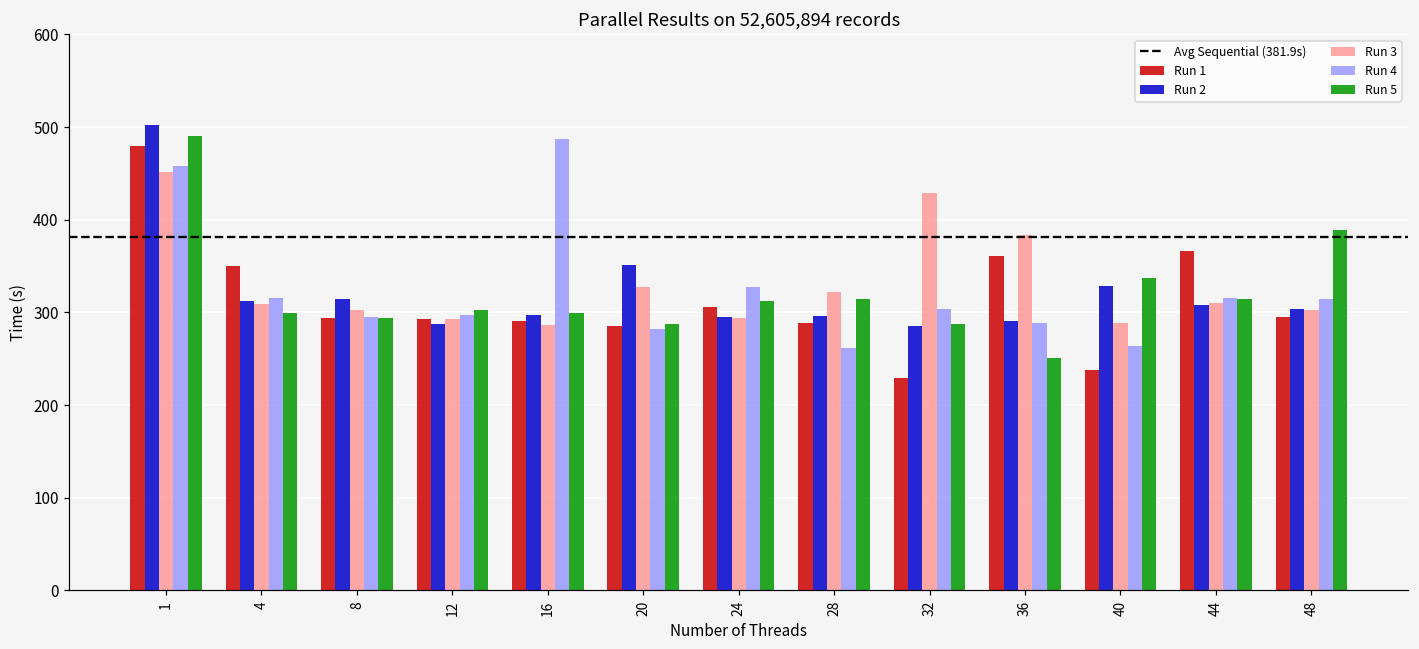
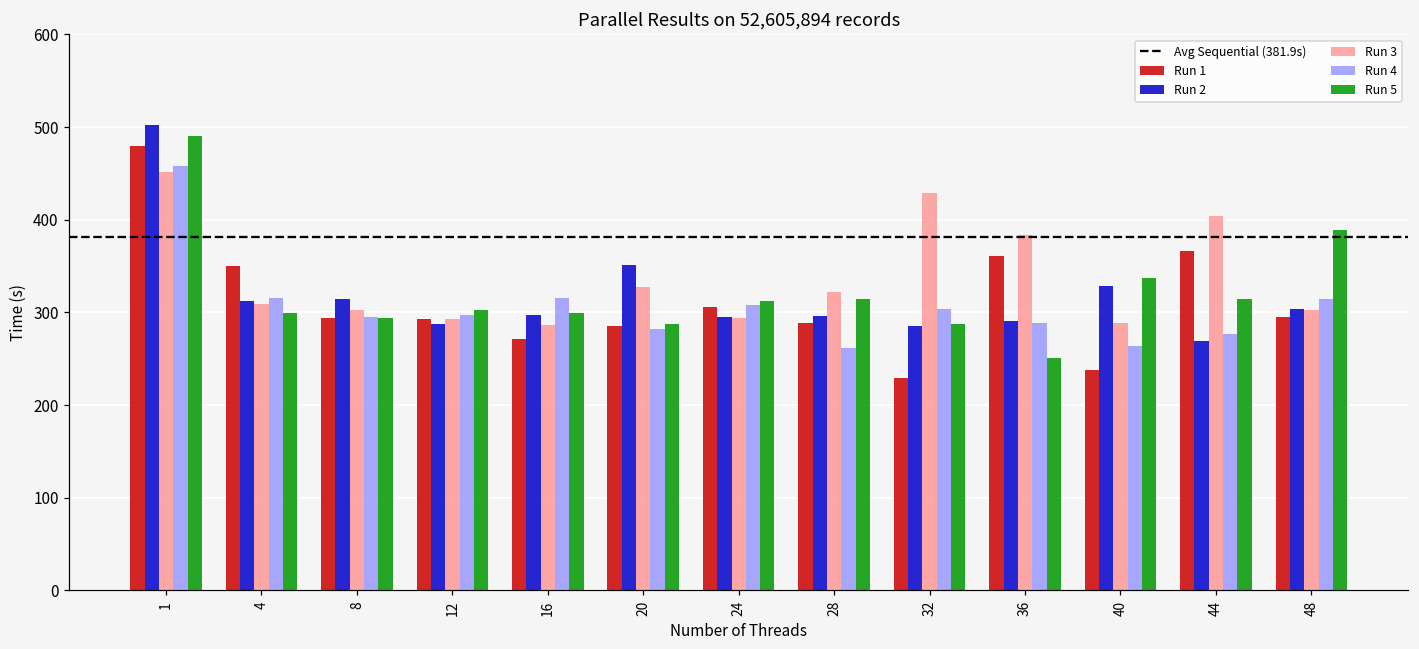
  {
    "Run 1": {
      "1": 480,
      "4": 350,
      "8": 290,
      "12": 290,
-     "16": 290,
+     "16": 270,
      "20": 290,
      "24": 310,
      "28": 290,
      "32": 230,
      "36": 360,
      "40": 240,
      "44": 370,
      "48": 300
    },
    "Run 2": {
      "1": 500,
      "4": 310,
      "8": 310,
      "12": 290,
      "16": 300,
      "20": 350,
      "24": 300,
      "28": 300,
      "32": 290,
      "36": 290,
      "40": 330,
-     "44": 310,
+     "44": 270,
      "48": 300
    },
    "Run 3": {
      "1": 450,
      "4": 310,
      "8": 300,
      "12": 290,
      "16": 290,
      "20": 330,
      "24": 290,
      "28": 320,
      "32": 430,
      "36": 380,
      "40": 290,
-     "44": 310,
+     "44": 400,
      "48": 300
    },
    "Run 4": {
      "1": 460,
      "4": 320,
      "8": 290,
      "12": 300,
-     "16": 490,
+     "16": 320,
      "20": 280,
-     "24": 330,
+     "24": 310,
      "28": 260,
      "32": 300,
      "36": 290,
      "40": 260,
-     "44": 320,
+     "44": 280,
      "48": 310
    },
    "Run 5": {
      "1": 490,
      "4": 300,
      "8": 290,
      "12": 300,
      "16": 300,
      "20": 290,
      "24": 310,
      "28": 310,
      "32": 290,
      "36": 250,
      "40": 340,
      "44": 310,
      "48": 390
    }
  }
